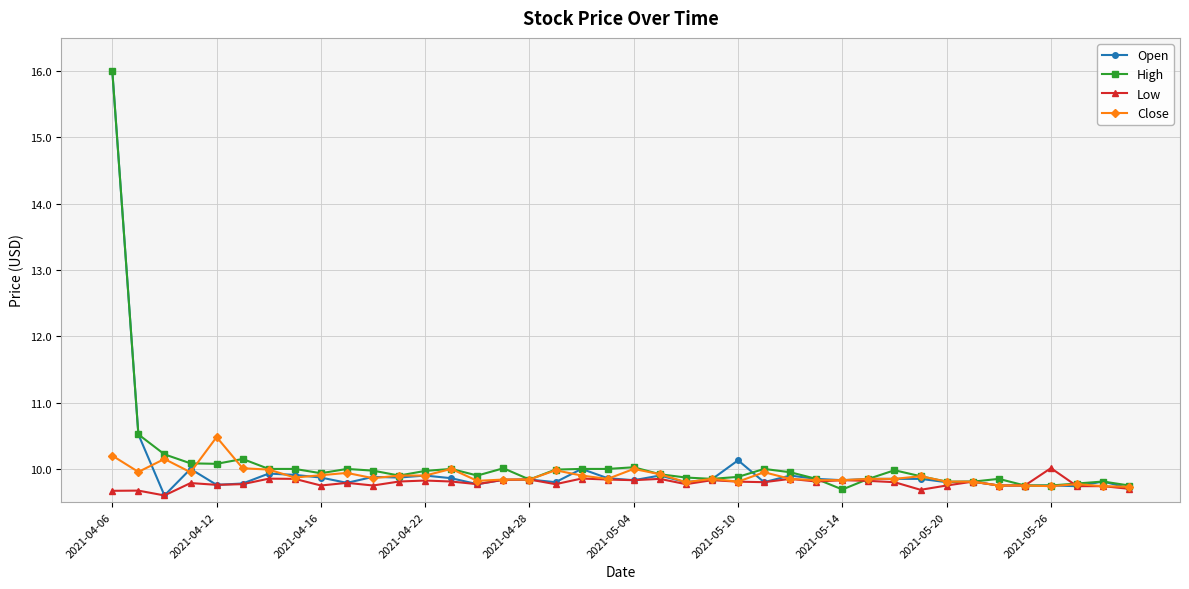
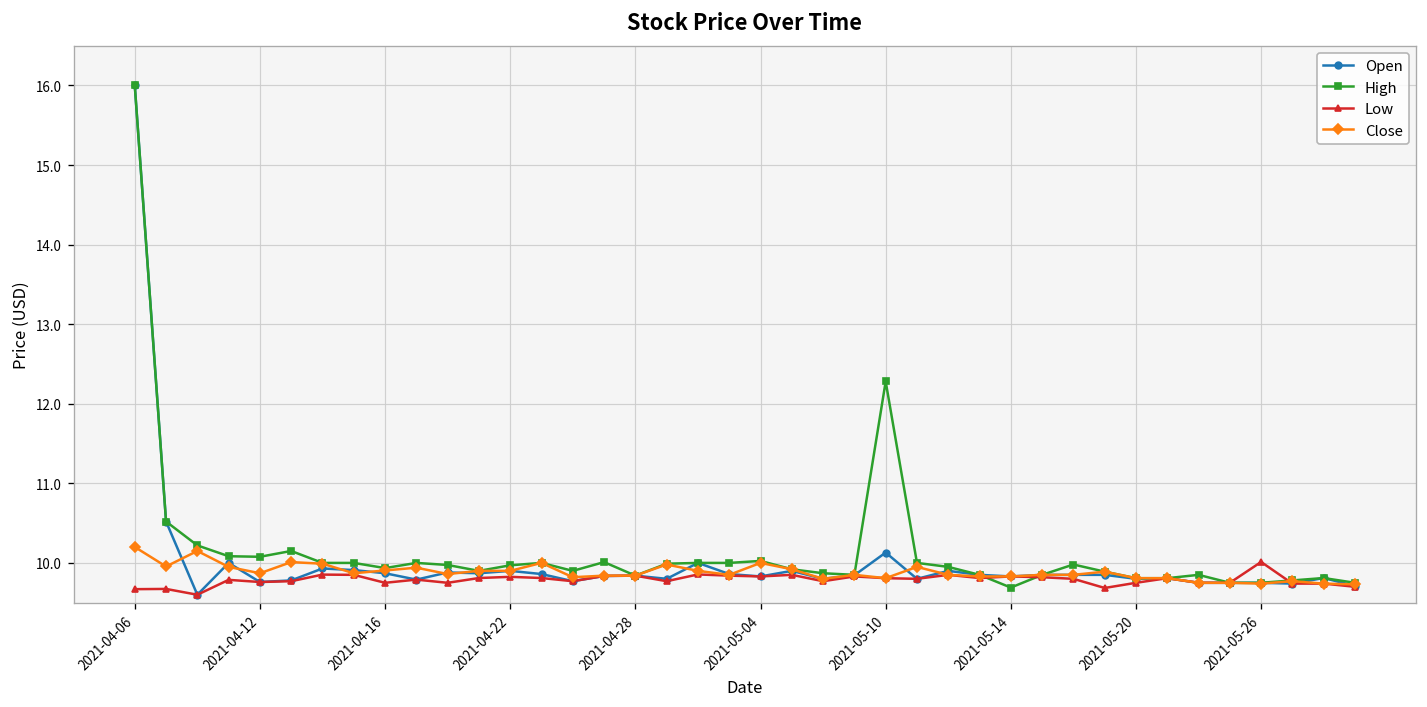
  {
    "Open": {
      "2021-05-10": 10.1
    },
    "High": {
      "2021-04-12": 10.1,
      "2021-04-22": 10.0,
-     "2021-05-10": 9.9,
+     "2021-05-10": 12.3,
      "2021-05-14": 9.7
    },
    "Low": {
      "2021-04-06": 9.7,
      "2021-04-16": 9.8,
      "2021-04-22": 9.8,
      "2021-05-20": 9.8,
      "2021-05-26": 10.0
    },
    "Close": {
      "2021-04-06": 10.2,
-     "2021-04-12": 10.5
+     "2021-04-12": 9.9
    }
  }
